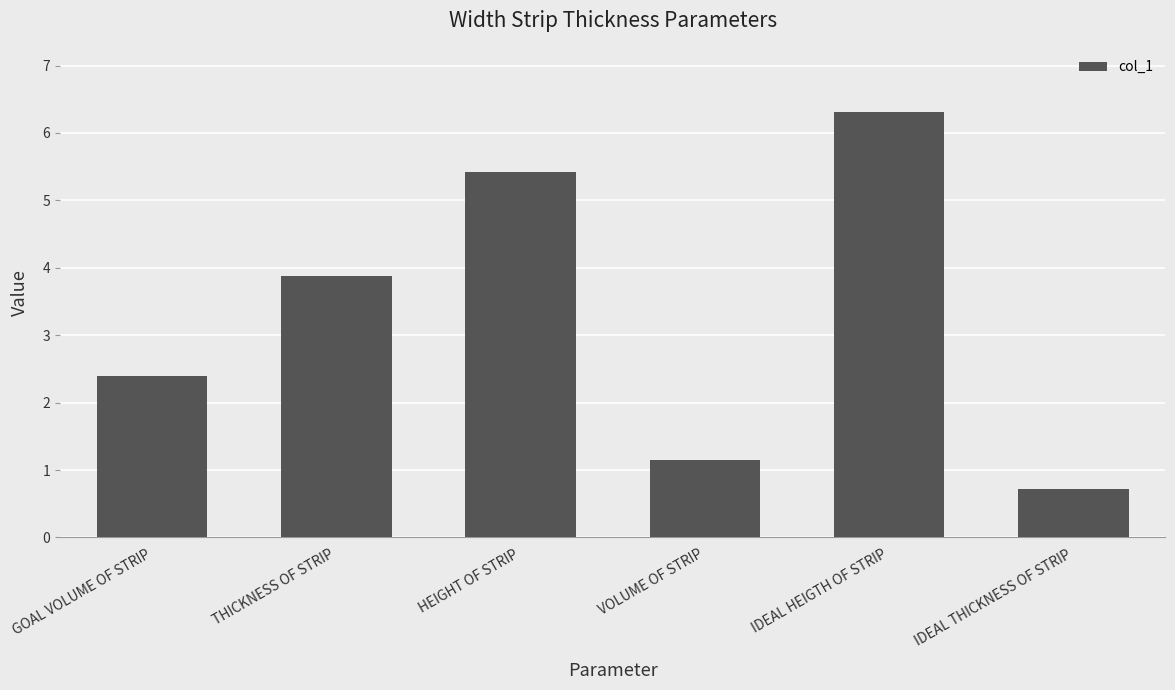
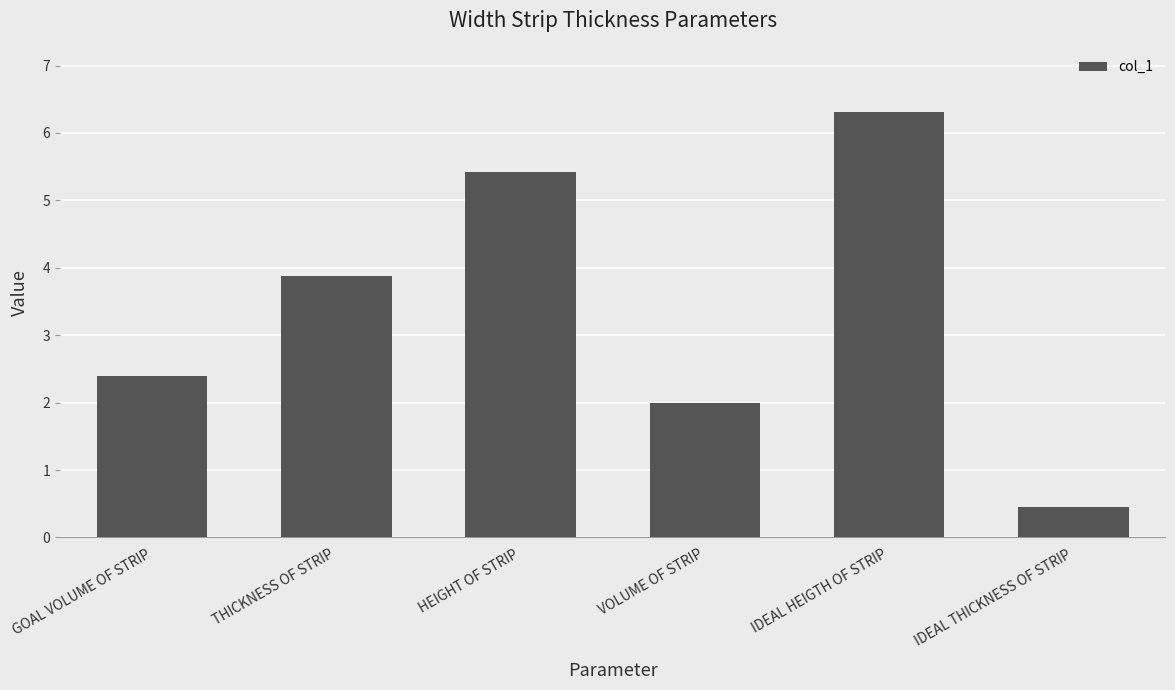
  {
    "GOAL VOLUME OF STRIP": 2.4,
    "THICKNESS OF STRIP": 3.9,
    "HEIGHT OF STRIP": 5.4,
-   "VOLUME OF STRIP": 1.2,
+   "VOLUME OF STRIP": 2.0,
    "IDEAL HEIGTH OF STRIP": 6.3,
-   "IDEAL THICKNESS OF STRIP": 0.7
+   "IDEAL THICKNESS OF STRIP": 0.5
  }
